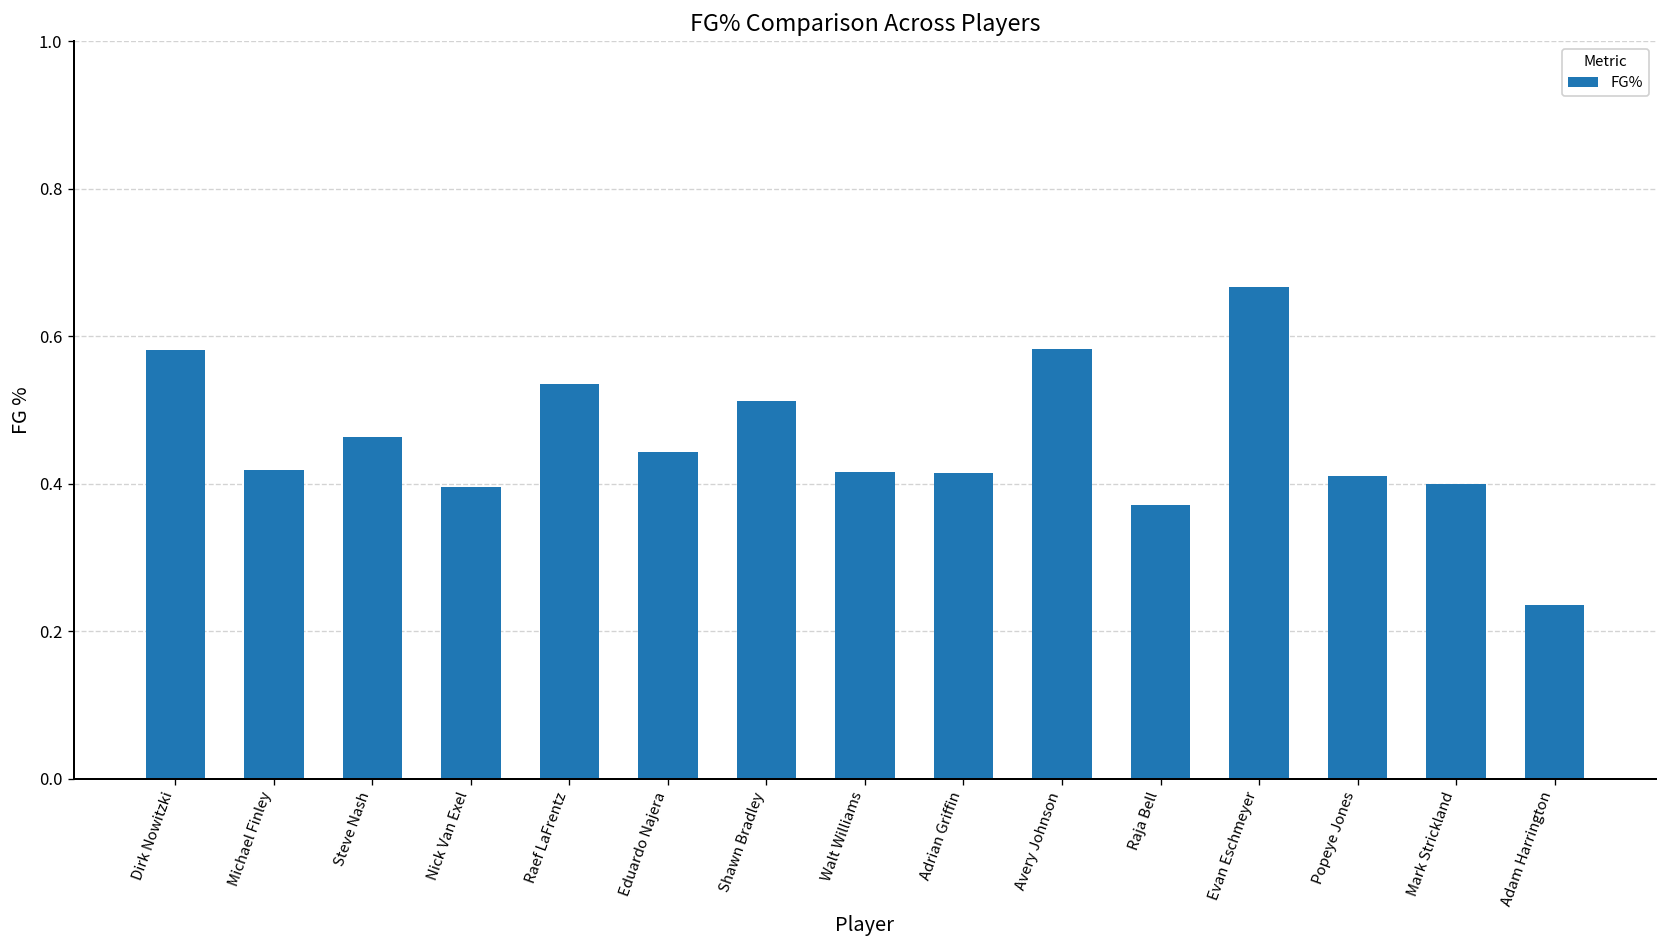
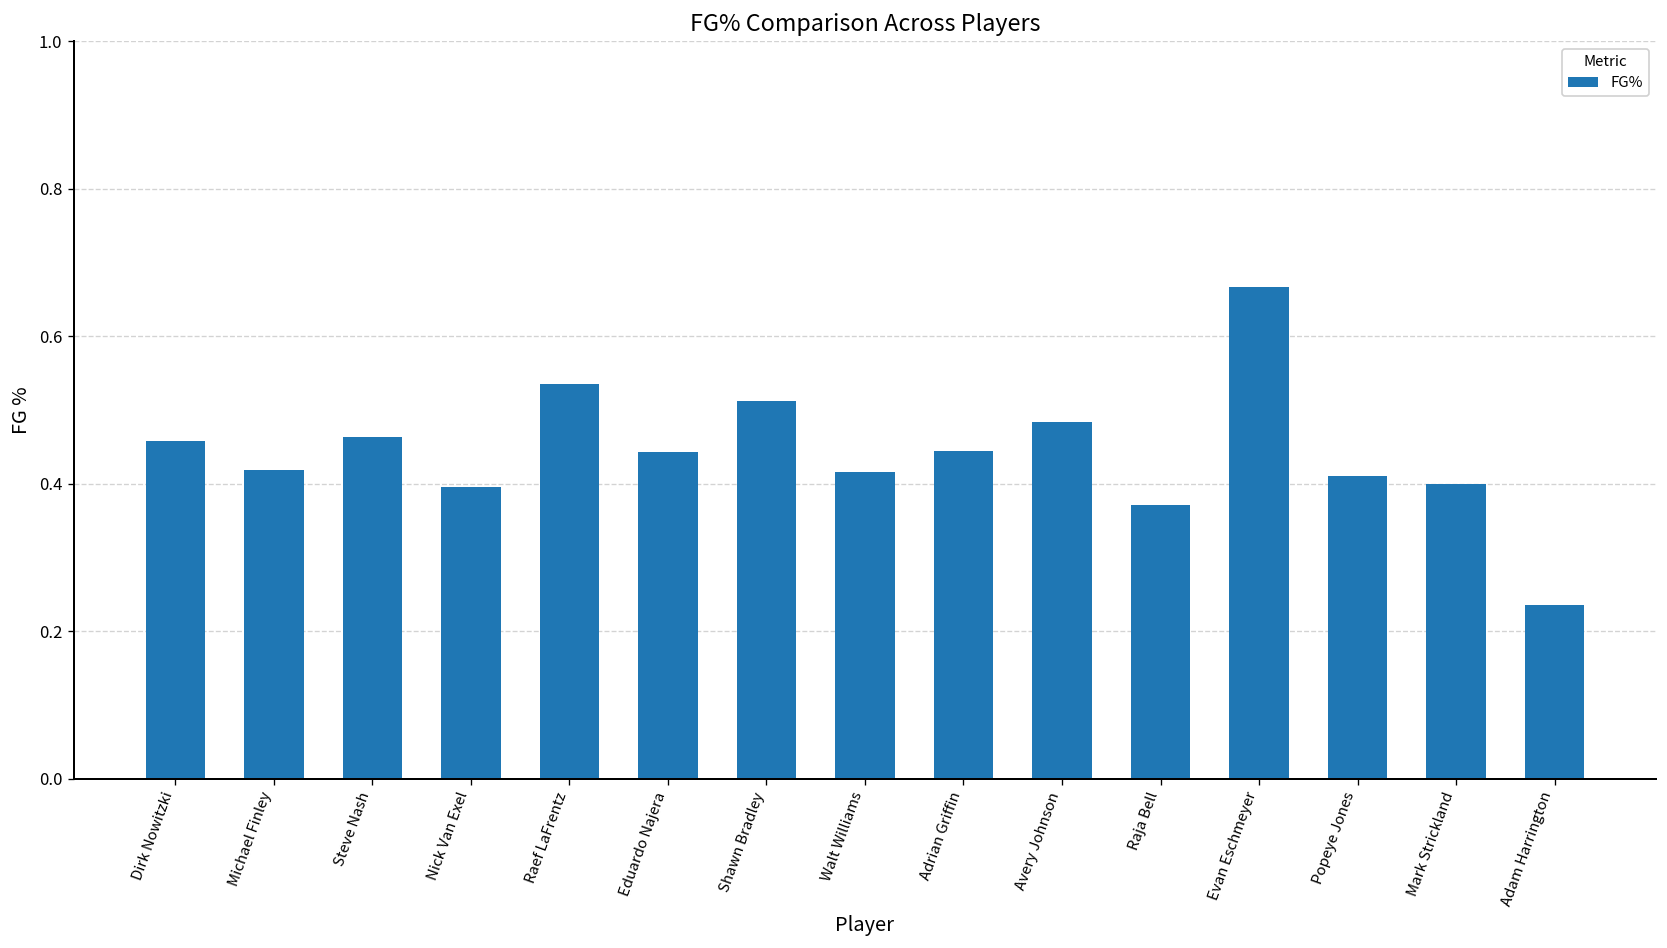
  {
-   "Dirk Nowitzki": 0.58,
+   "Dirk Nowitzki": 0.46,
    "Michael Finley": 0.42,
    "Steve Nash": 0.46,
    "Nick Van Exel": 0.40,
    "Raef LaFrentz": 0.54,
    "Eduardo Najera": 0.44,
    "Shawn Bradley": 0.51,
    "Walt Williams": 0.42,
-   "Adrian Griffin": 0.41,
-   "Avery Johnson": 0.58,
+   "Adrian Griffin": 0.44,
+   "Avery Johnson": 0.48,
    "Raja Bell": 0.37,
    "Evan Eschmeyer": 0.67,
    "Popeye Jones": 0.41,
    "Mark Strickland": 0.40,
    "Adam Harrington": 0.24
  }
